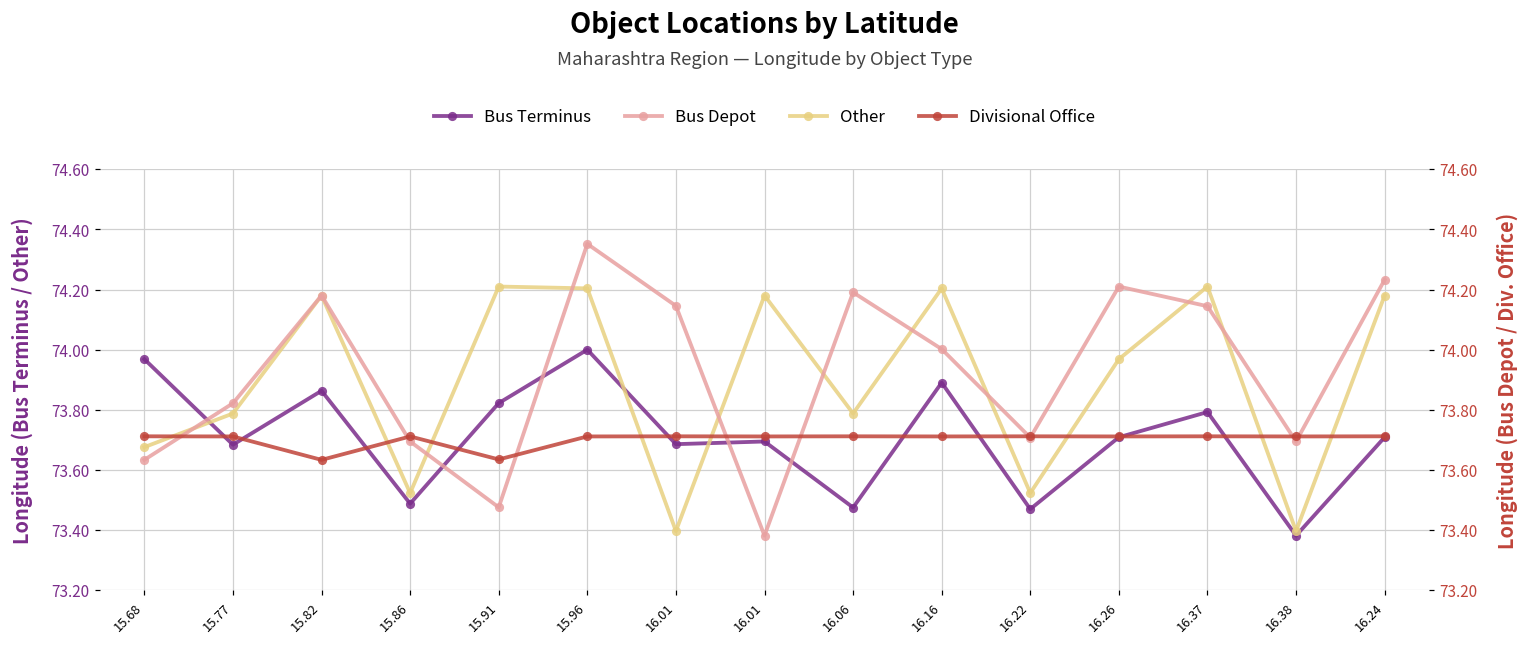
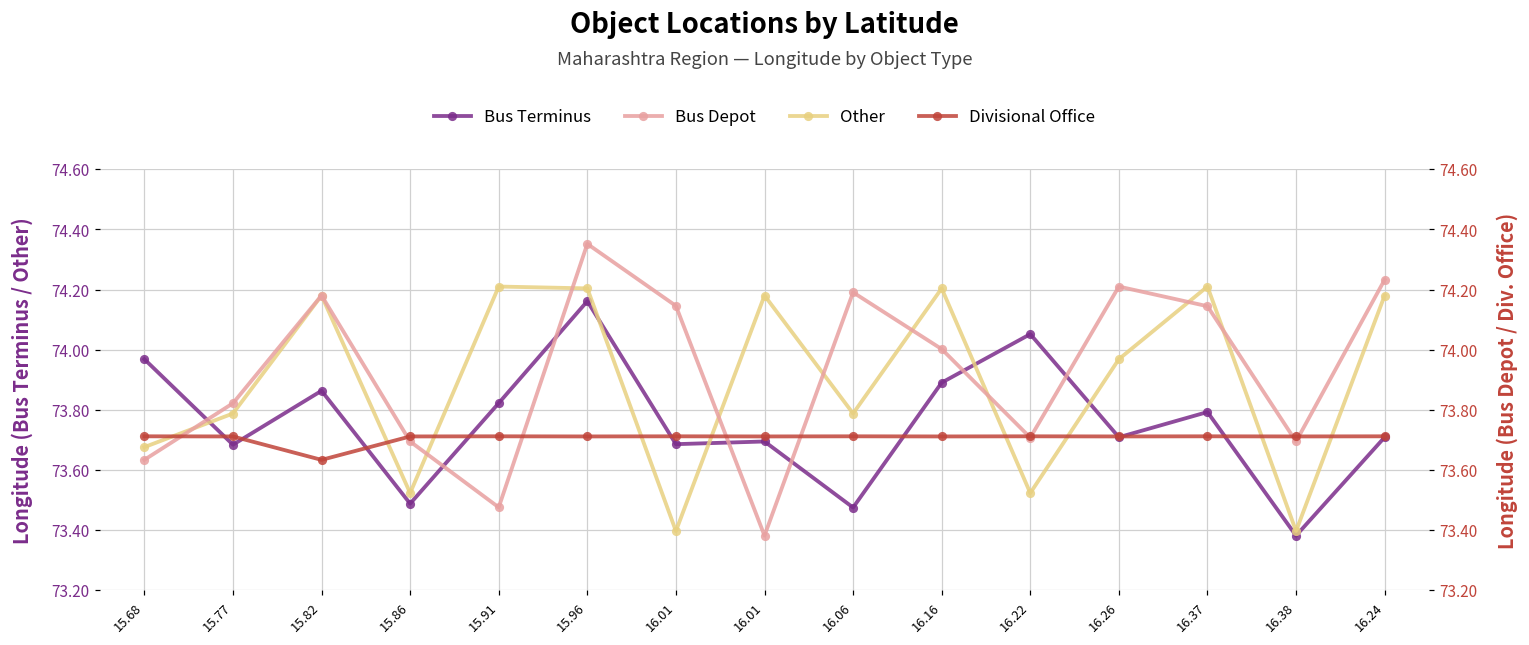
  {
    "Bus Terminus": {
      "15.68": 73.97,
      "15.77": 73.68,
      "15.82": 73.86,
      "15.86": 73.49,
      "15.91": 73.82,
-     "15.96": 74.00,
+     "15.96": 74.16,
      "16.06": 73.47,
      "16.16": 73.89,
-     "16.22": 73.47,
+     "16.22": 74.05,
      "16.26": 73.71,
      "16.37": 73.79,
      "16.38": 73.38,
      "16.24": 73.71
    },
    "Divisional Office": {
      "15.68": 73.71,
      "15.77": 73.71,
      "15.82": 73.63,
      "15.86": 73.71,
-     "15.91": 73.63,
+     "15.91": 73.71,
      "15.96": 73.71,
      "16.06": 73.71,
      "16.16": 73.71,
      "16.26": 73.71,
      "16.37": 73.71,
      "16.38": 73.71,
      "16.24": 73.71
    }
  }
